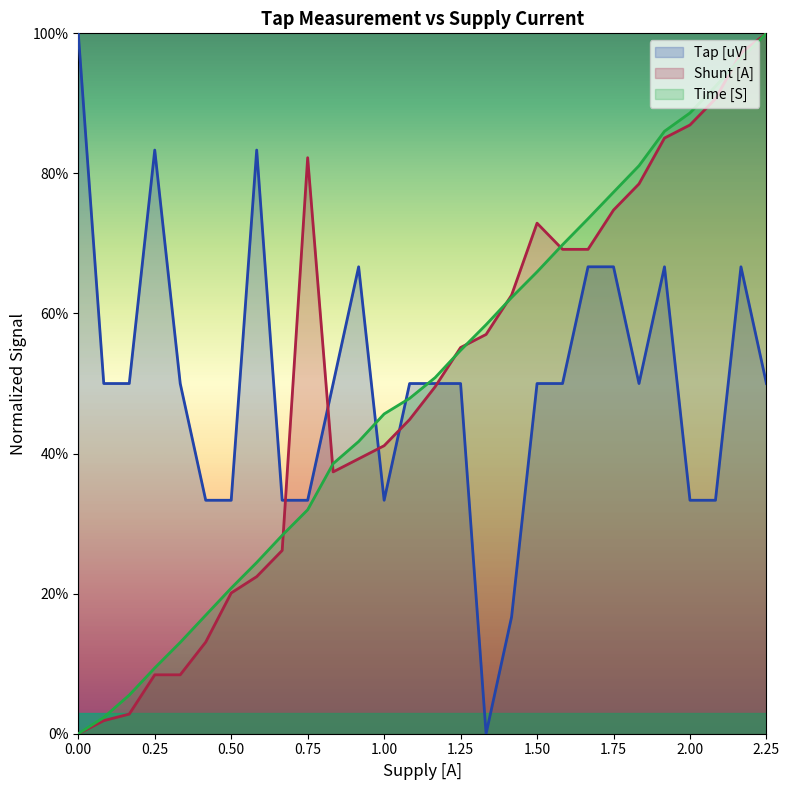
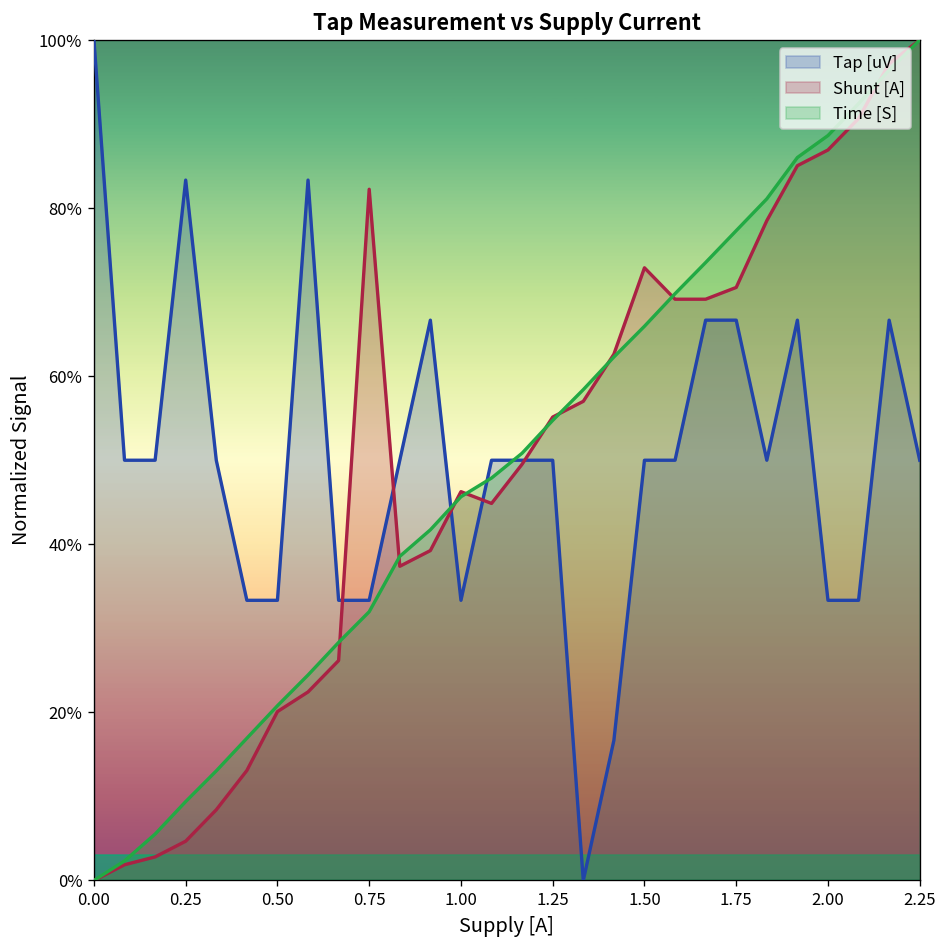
  {
    "Shunt [A]": {
-     "0.25": "8%",
+     "0.25": "5%",
      "0.50": "20%",
      "0.75": "82%",
-     "1.00": "41%",
+     "1.00": "46%",
      "1.25": "55%",
      "1.50": "73%",
-     "1.75": "75%",
+     "1.75": "71%",
      "2.00": "87%"
    }
  }
